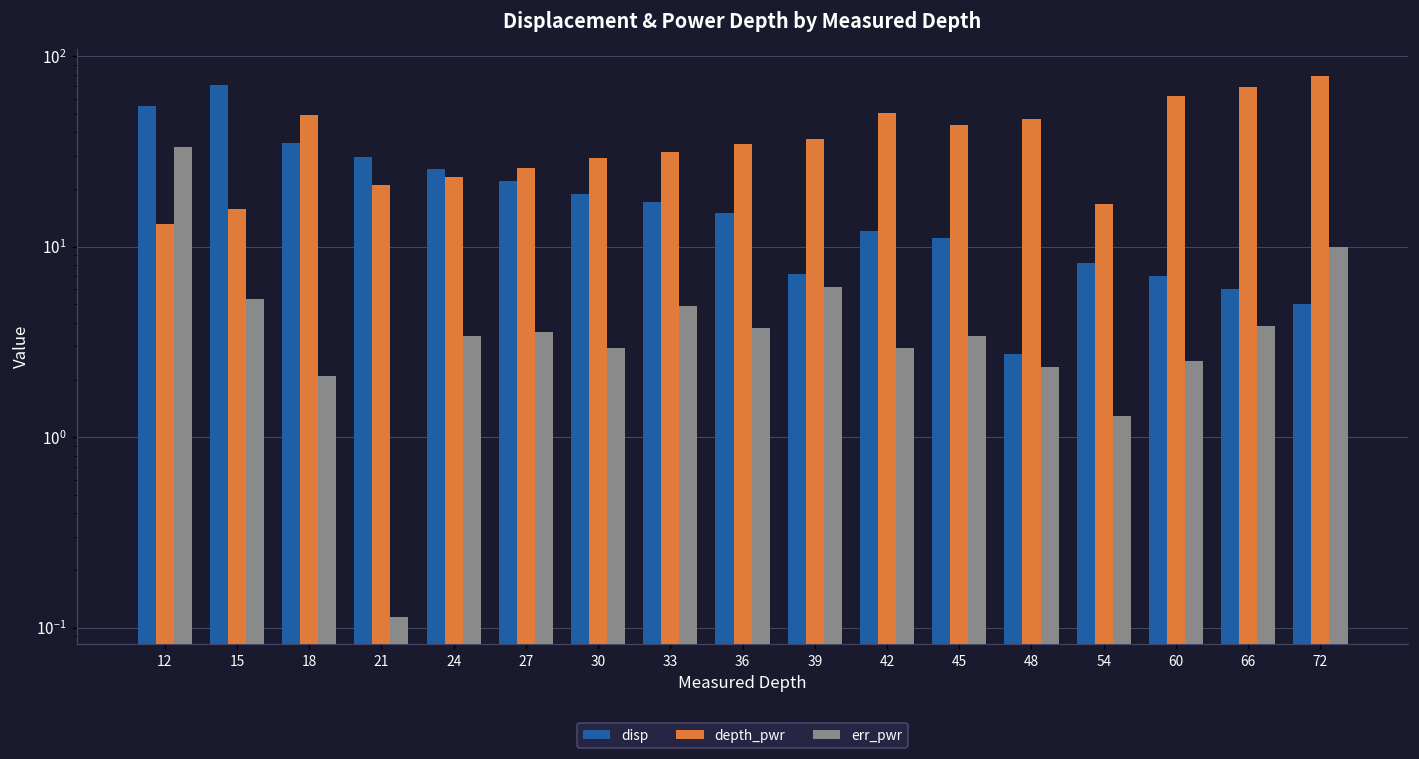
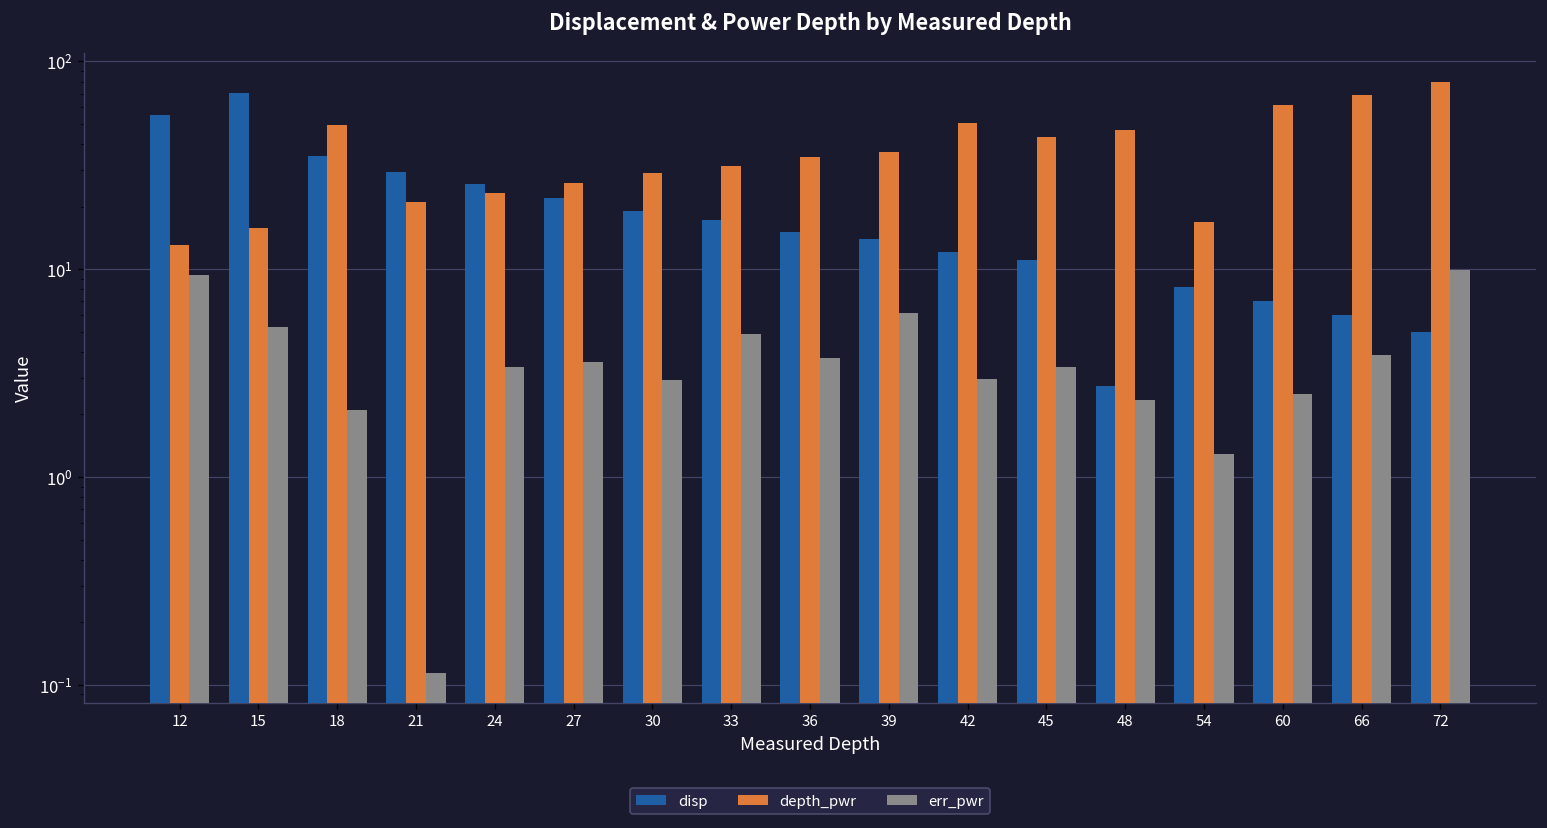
  {
    "disp": {
      "12": 55,
      "15": 71,
      "18": 35,
      "21": 29,
      "24": 26,
      "27": 22,
      "30": 19,
      "33": 17,
      "36": 15,
-     "39": 7.2,
+     "39": 14,
      "42": 12,
      "45": 11,
      "48": 2.7,
      "54": 8,
      "60": 7.0,
      "66": 6.0,
      "72": 5.0
    },
    "depth_pwr": {
      "12": 13,
      "15": 16,
      "18": 49,
      "21": 21,
      "24": 23,
      "27": 26,
      "30": 29,
      "33": 31,
      "36": 35,
      "39": 37,
      "42": 50,
      "45": 43,
      "48": 47,
      "54": 17,
      "60": 62,
      "66": 69,
      "72": 80
    },
    "err_pwr": {
-     "12": 33,
+     "12": 9,
      "15": 5.3,
      "18": 2.1,
      "21": 0.11,
      "24": 3.4,
      "27": 3.6,
      "30": 3,
      "33": 5,
      "36": 3.8,
      "39": 6,
      "42": 3,
      "45": 3.4,
      "48": 2.4,
      "54": 1.3,
      "60": 2.5,
      "66": 3.8,
      "72": 10
    }
  }
